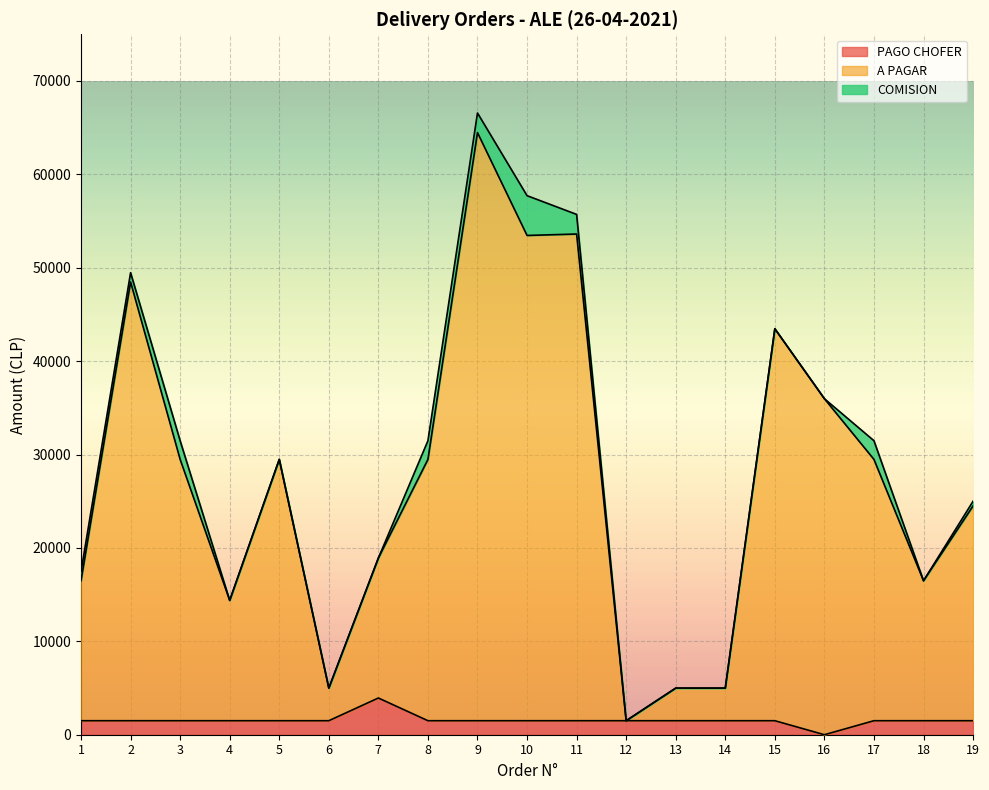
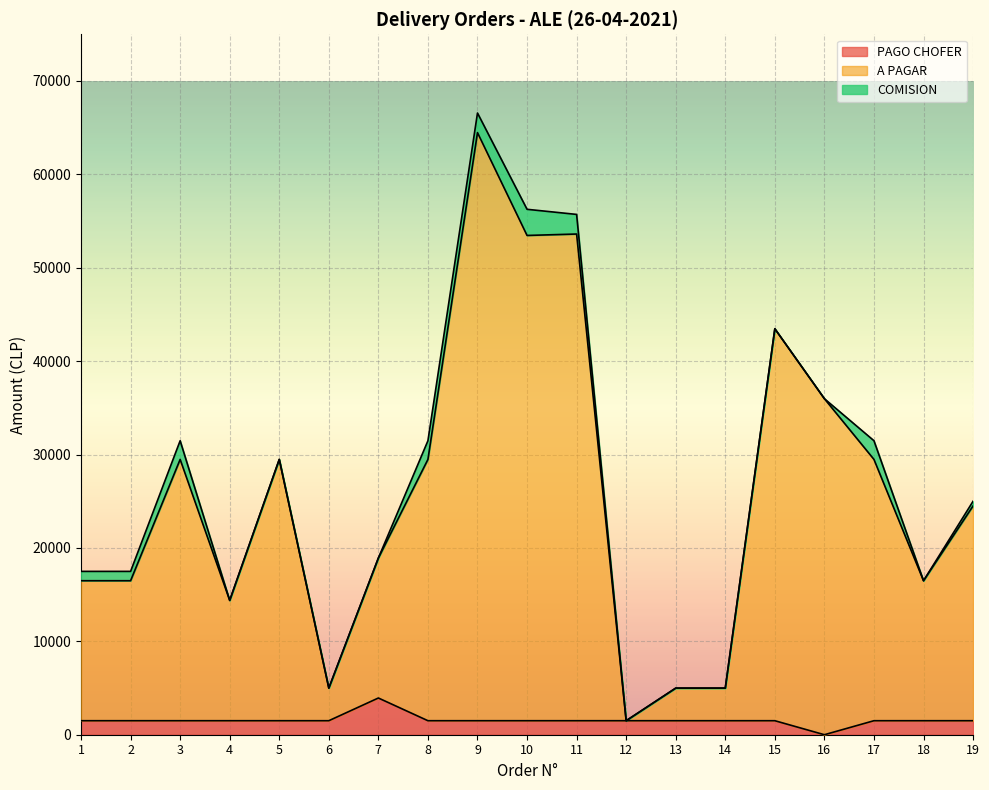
  {
    "PAGO CHOFER": {
      "1": 2000,
      "2": 2000,
      "3": 2000,
      "4": 2000,
      "5": 2000,
      "6": 2000,
      "7": 4000,
      "8": 2000,
      "9": 2000,
      "10": 2000,
      "11": 2000,
      "13": 2000,
      "14": 2000,
      "15": 2000,
      "16": 0,
      "17": 2000,
      "18": 2000,
      "19": 2000
    },
    "A PAGAR": {
      "1": 15000,
-     "2": 47000,
+     "2": 15000,
      "3": 28000,
      "8": 28000,
      "9": 63000,
      "10": 52000,
      "11": 52000,
      "17": 28000,
      "19": 23000
    },
    "COMISION": {
      "1": 1000,
      "2": 1000,
      "3": 2000,
      "8": 2000,
      "9": 2000,
-     "10": 4000,
+     "10": 3000,
      "11": 2000,
      "17": 2000,
      "19": 1000
    }
  }
